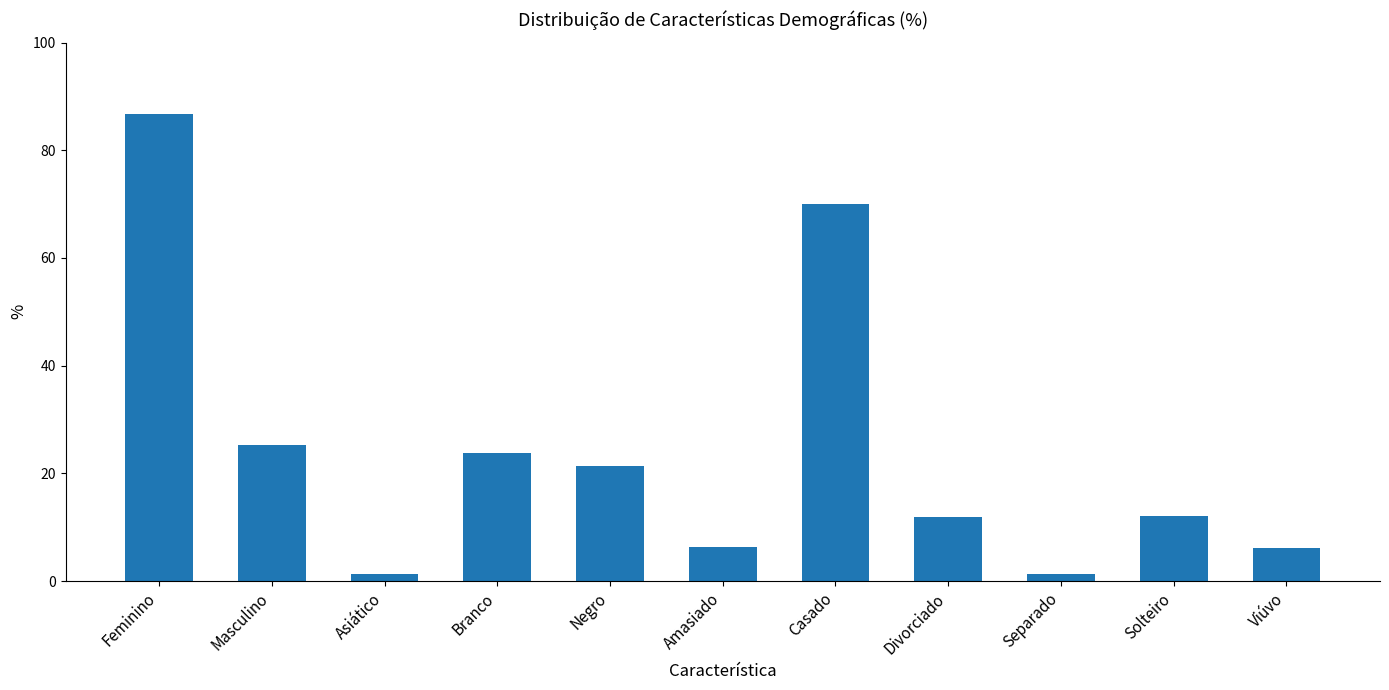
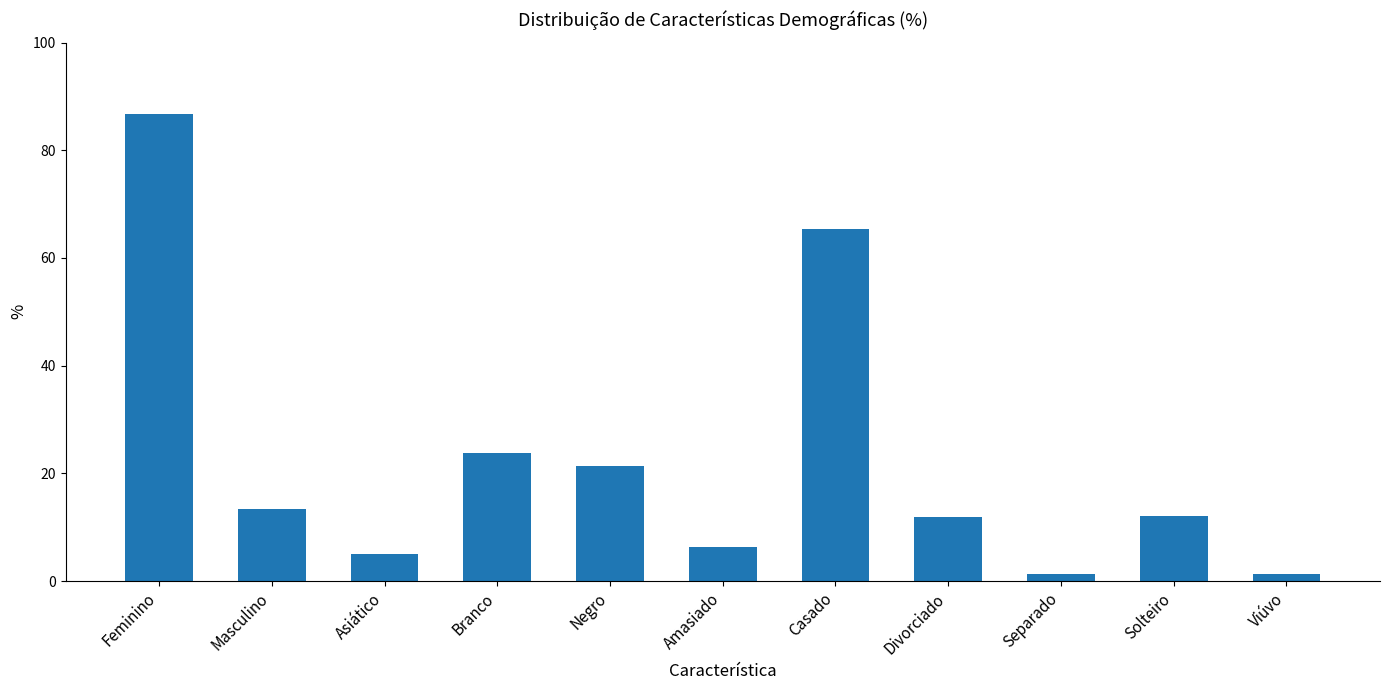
  {
    "Feminino": 87,
-   "Masculino": 25,
-   "Asiático": 1,
+   "Masculino": 13,
+   "Asiático": 5,
    "Branco": 24,
    "Negro": 21,
    "Amasiado": 6,
-   "Casado": 70,
+   "Casado": 65,
    "Divorciado": 12,
    "Separado": 1,
    "Solteiro": 12,
-   "Viúvo": 6
+   "Viúvo": 1
  }
